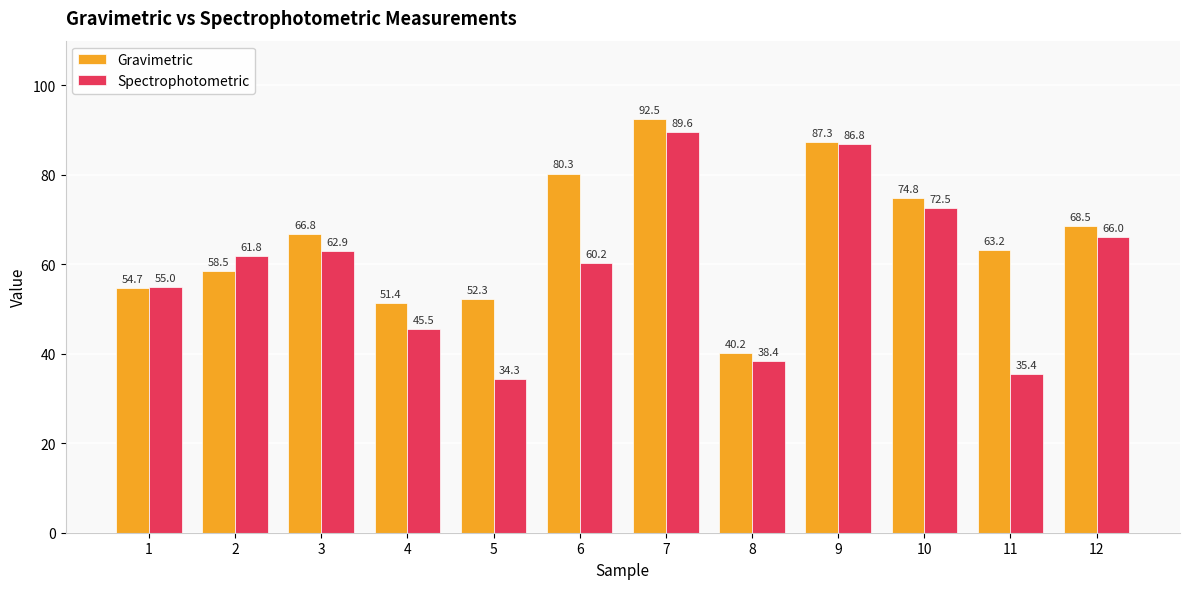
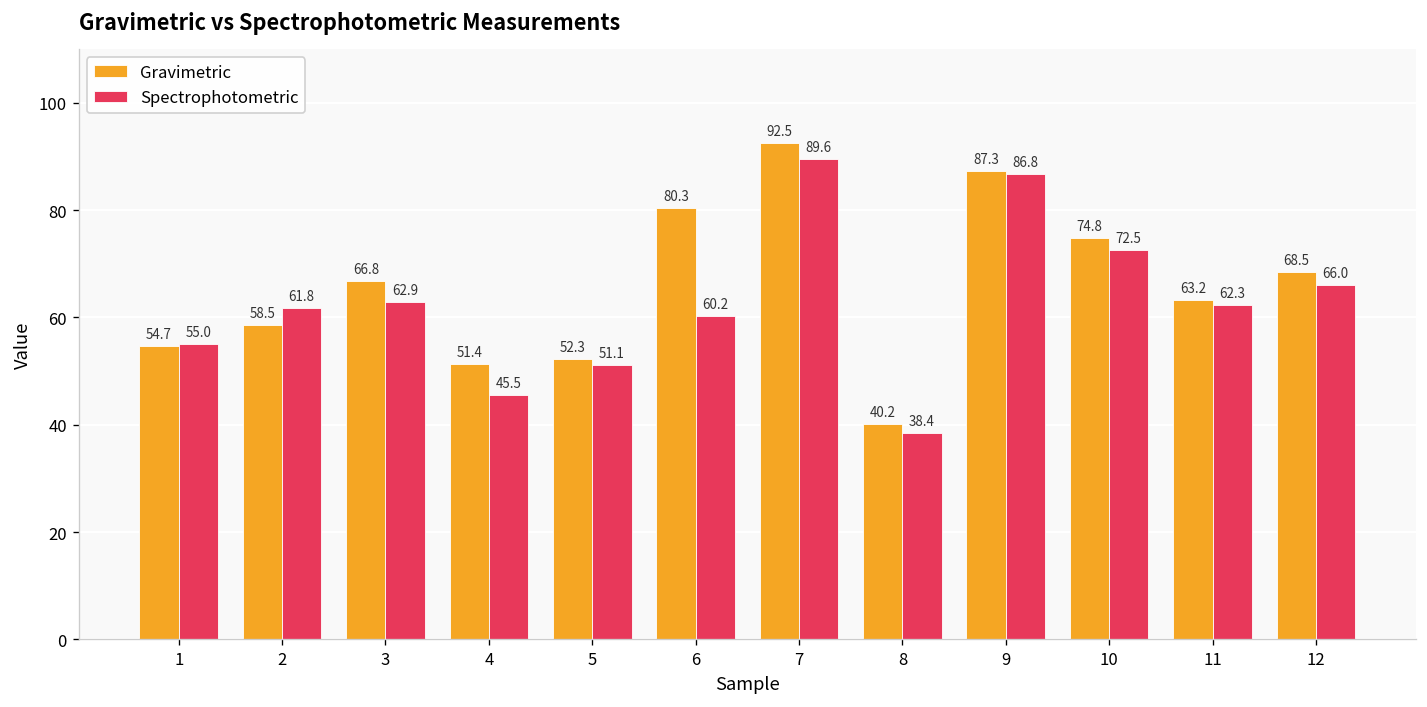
  {
    "Gravimetric": {
      "1": 54.7,
      "2": 58.5,
      "3": 66.8,
      "4": 51.4,
      "5": 52.3,
      "6": 80.3,
      "7": 92.5,
      "8": 40.2,
      "9": 87.3,
      "10": 74.8,
      "11": 63.2,
      "12": 68.5
    },
    "Spectrophotometric": {
      "1": 55.0,
      "2": 61.8,
      "3": 62.9,
      "4": 45.5,
-     "5": 34.3,
+     "5": 51.1,
      "6": 60.2,
      "7": 89.6,
      "8": 38.4,
      "9": 86.8,
      "10": 72.5,
-     "11": 35.4,
+     "11": 62.3,
      "12": 66.0
    }
  }
